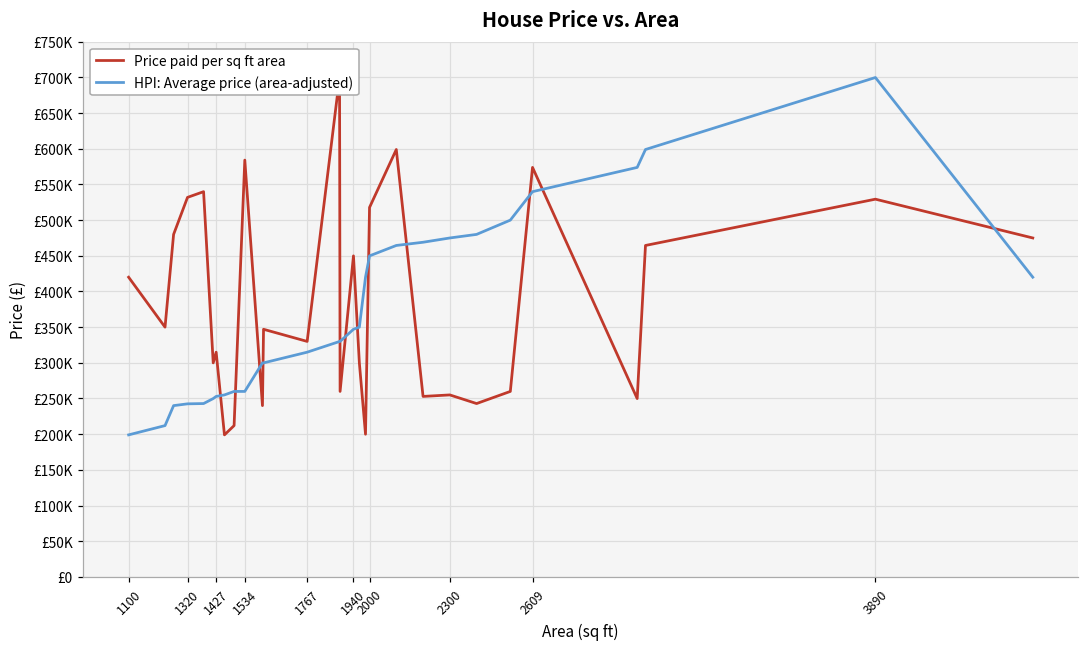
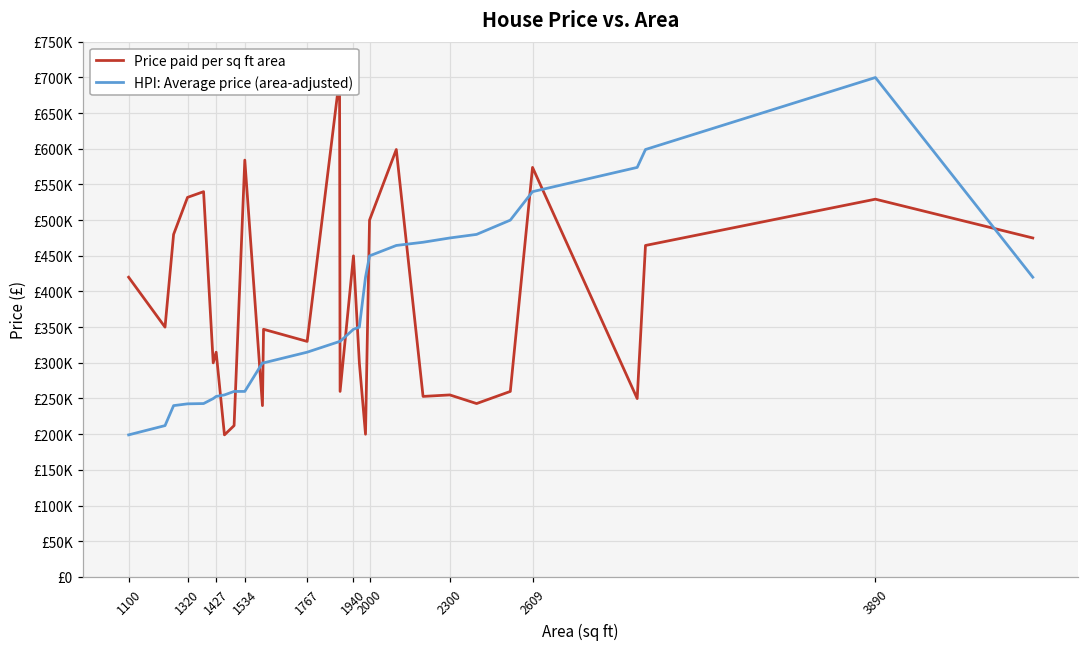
  {
    "Price paid per sq ft area": {
      "1100": "£420000",
      "1320": "£530000",
      "1427": "£310000",
      "1534": "£580000",
      "1767": "£330000",
      "1940": "£450000",
-     "2000": "£520000",
+     "2000": "£500000",
      "2300": "£260000",
      "2609": "£570000",
      "3890": "£530000"
    },
    "HPI: Average price (area-adjusted)": {
      "1100": "£200000",
      "1320": "£240000",
      "1427": "£250000",
      "1534": "£260000",
      "1767": "£310000",
      "1940": "£350000",
      "2000": "£450000",
      "2300": "£480000",
      "2609": "£540000",
      "3890": "£700000"
    }
  }
